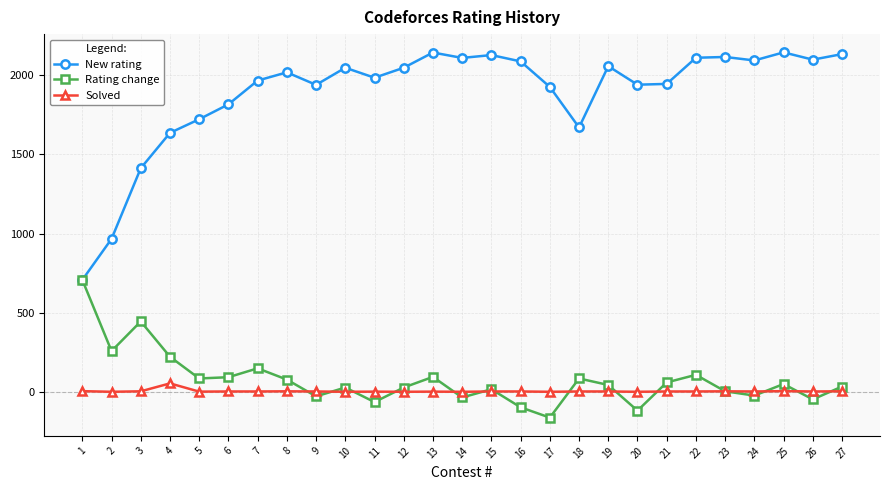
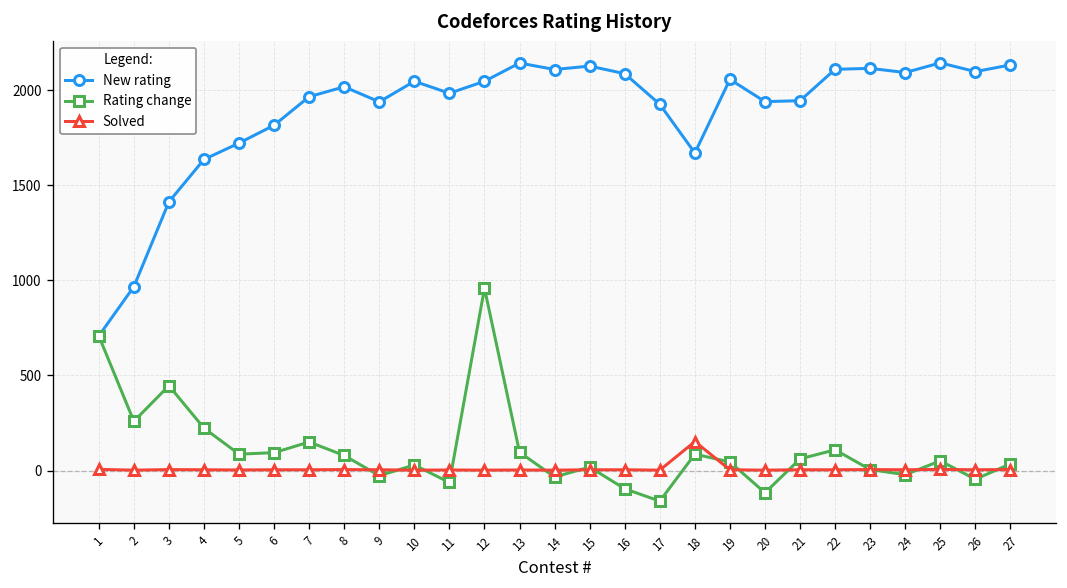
  {
    "New rating": {
      "2": 970,
      "3": 1410,
      "4": 1640,
      "5": 1720,
      "6": 1820,
      "7": 1970,
      "8": 2020,
      "9": 1940,
      "10": 2050,
      "11": 1980,
      "12": 2050,
      "13": 2140,
      "14": 2110,
      "15": 2130,
      "16": 2090,
      "17": 1930,
      "18": 1670,
      "19": 2060,
      "20": 1940,
      "21": 1950,
      "22": 2110,
      "23": 2120,
      "24": 2090,
      "25": 2140,
      "26": 2100,
      "27": 2130
    },
    "Rating change": {
      "2": 260,
      "3": 450,
      "4": 220,
      "5": 90,
      "6": 90,
      "7": 150,
      "8": 80,
      "9": -30,
      "10": 30,
      "11": -60,
-     "12": 30,
+     "12": 960,
      "13": 100,
      "14": -30,
      "16": -100,
      "17": -160,
      "18": 90,
      "19": 50,
      "20": -120,
      "21": 60,
      "22": 110,
      "24": -20,
      "25": 50,
      "26": -50,
      "27": 40
    },
    "Solved": {
      "1": 10,
      "2": 0,
      "3": 10,
-     "4": 60,
+     "4": 0,
      "5": 0,
      "6": 0,
      "7": 0,
      "8": 10,
      "9": 0,
      "10": 0,
      "11": 0,
      "12": 0,
      "13": 0,
      "14": 0,
      "16": 0,
      "17": 0,
-     "18": 0,
+     "18": 150,
      "19": 0,
      "20": 0,
      "21": 0,
      "22": 0,
      "24": 0,
      "25": 10,
      "26": 0,
      "27": 10
    }
  }
